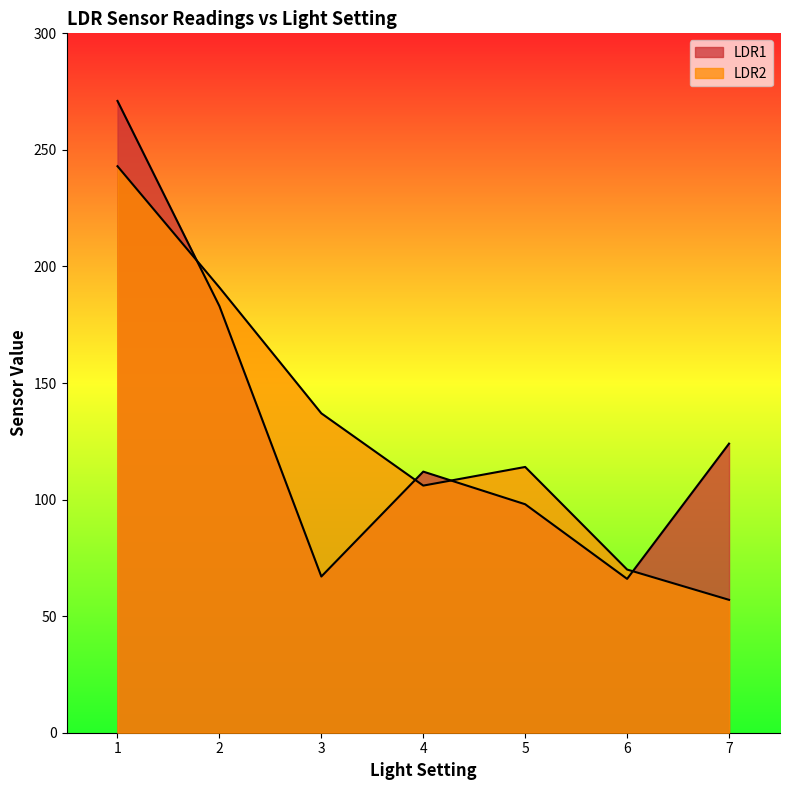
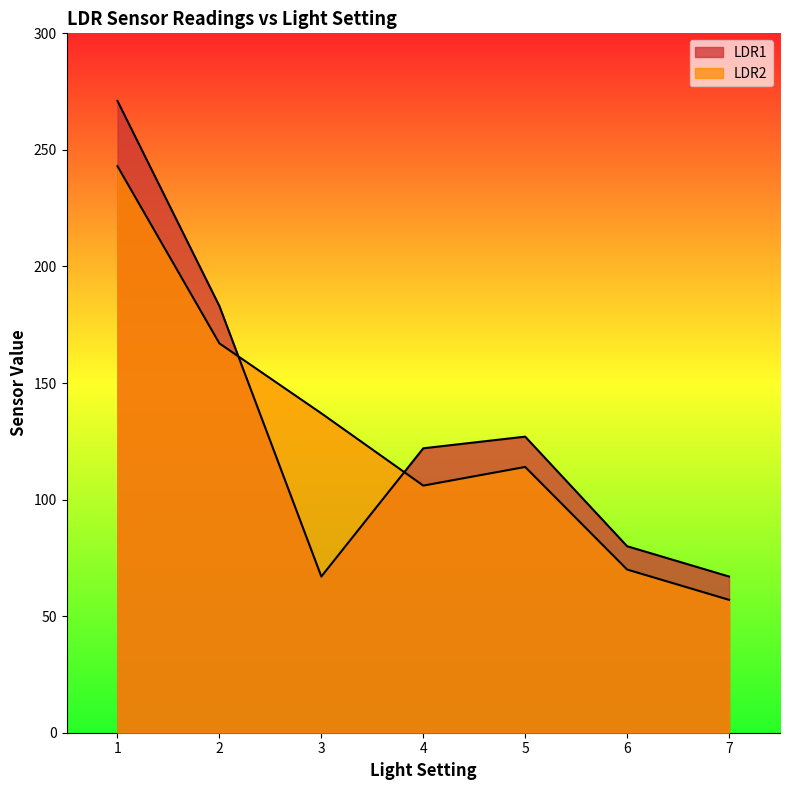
  {
    "LDR1": {
      "1": 271,
      "2": 183,
      "3": 67,
-     "4": 112,
-     "5": 98,
-     "6": 66,
-     "7": 124
+     "4": 122,
+     "5": 127,
+     "6": 80,
+     "7": 67
    },
    "LDR2": {
      "1": 243,
-     "2": 191,
+     "2": 167,
      "3": 137,
      "4": 106,
      "5": 114,
      "6": 70,
      "7": 57
    }
  }
